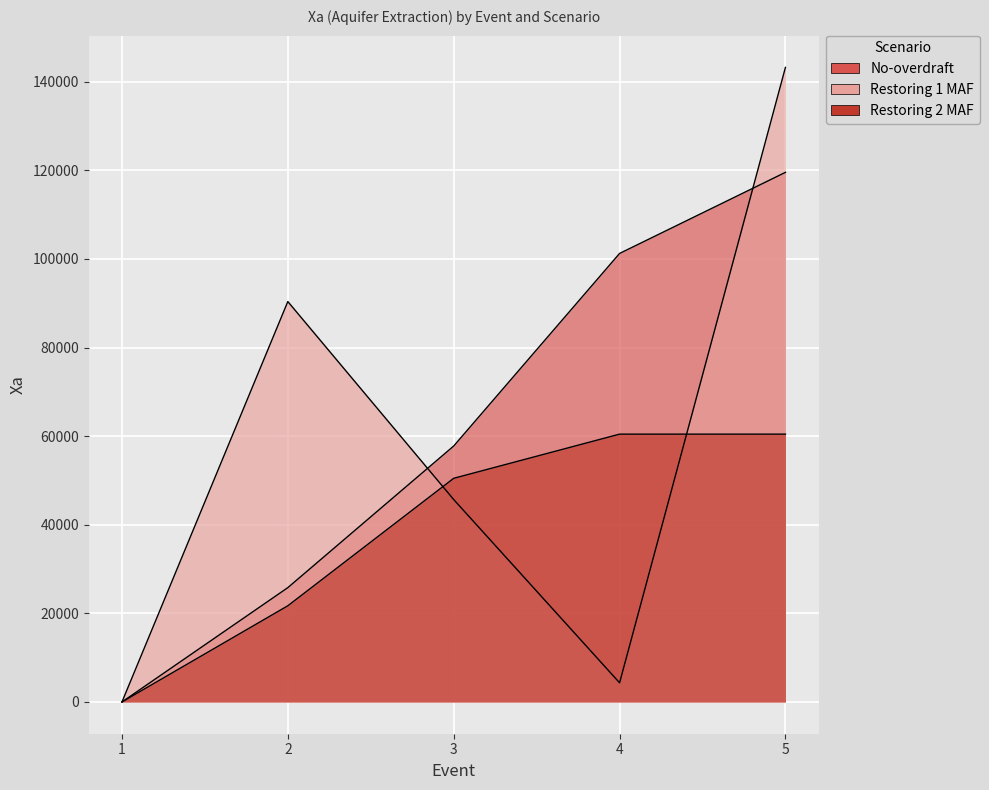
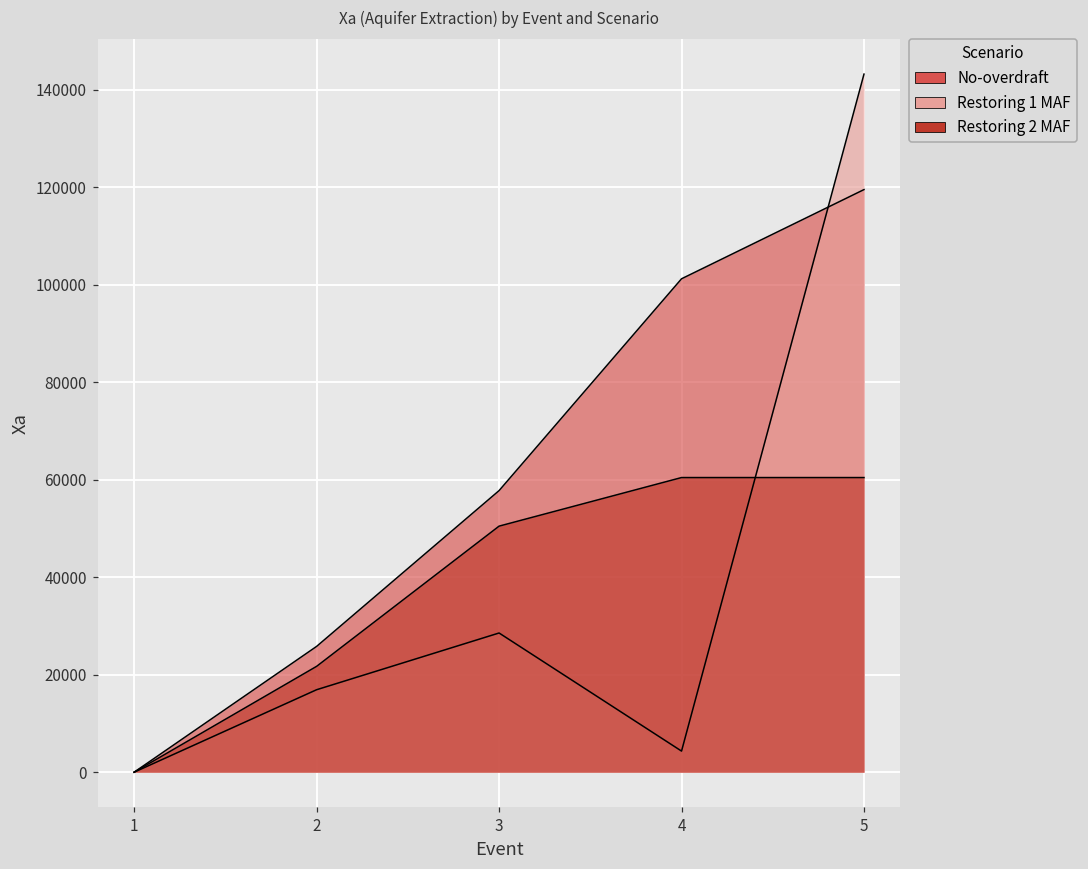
  {
    "Restoring 1 MAF": {
-     "2": 90000,
-     "3": 46000,
+     "2": 17000,
+     "3": 29000,
      "4": 4000,
      "5": 143000
    }
  }
